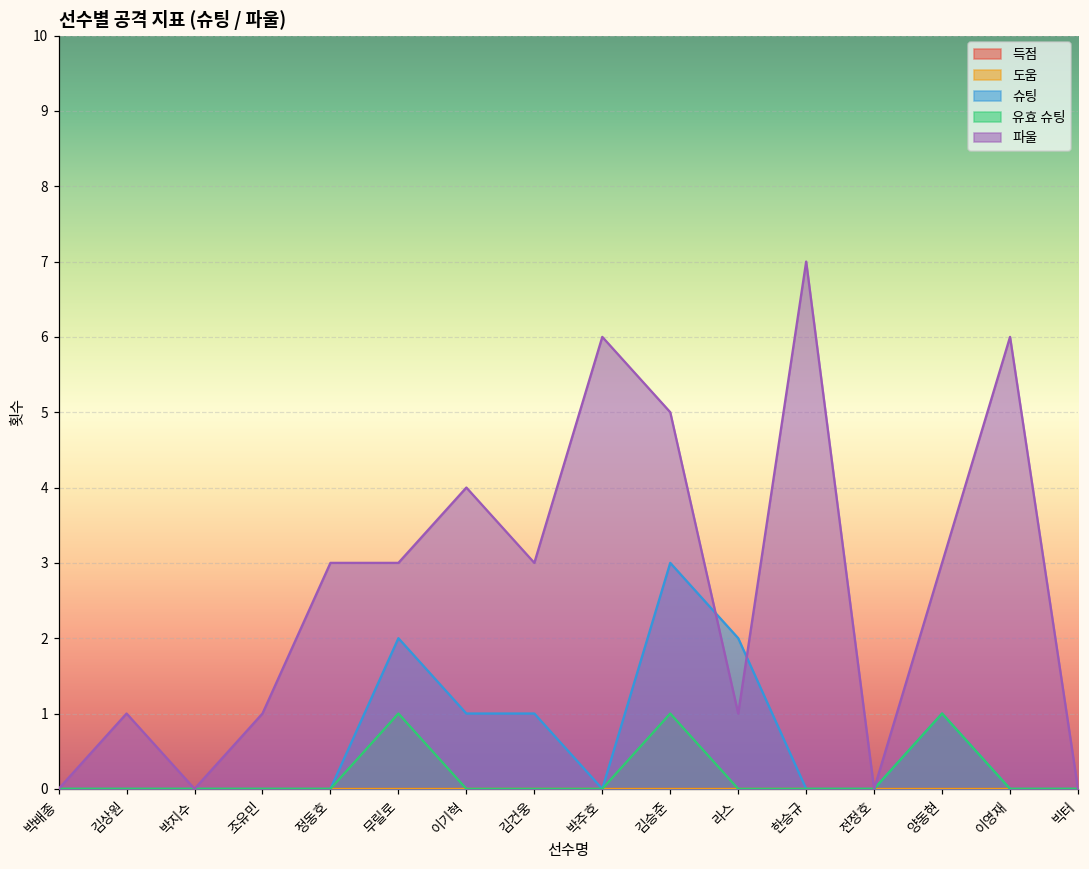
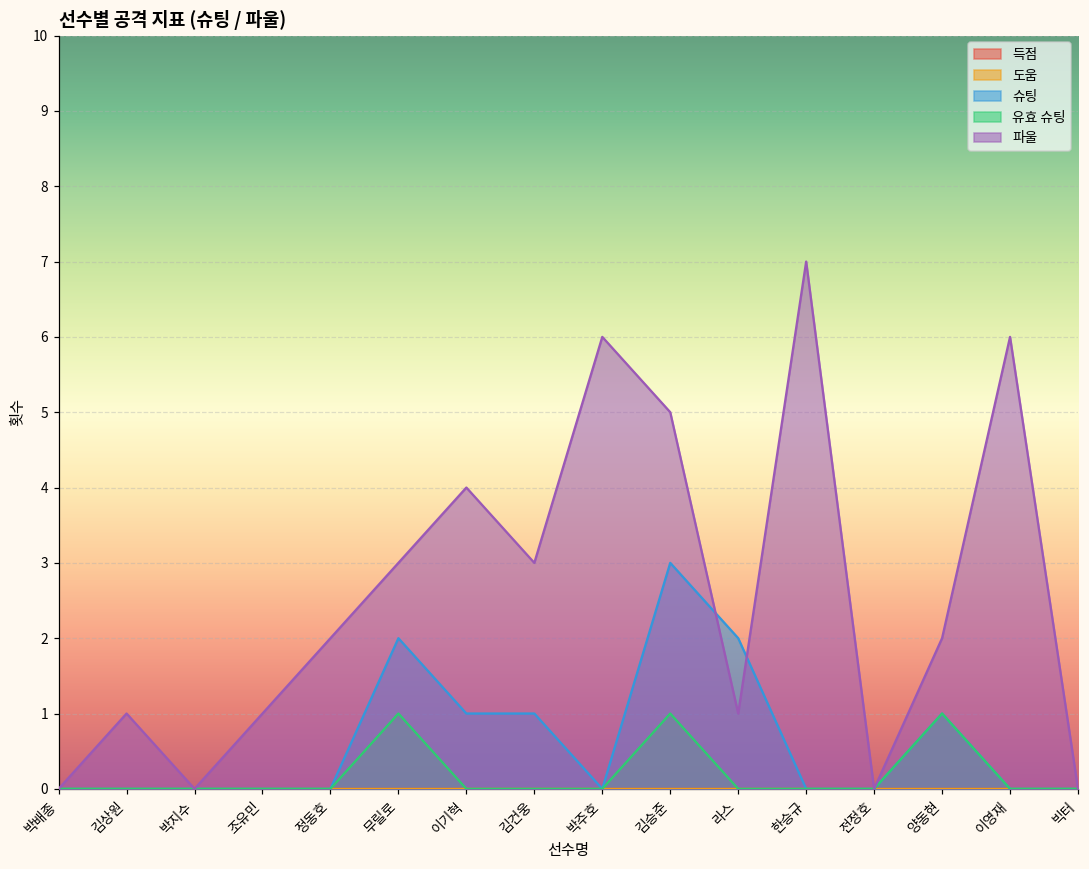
  {
    "도움": {
      "무릴로": 0,
      "김승준": 0,
      "양동현": 0
    },
    "슈팅": {
      "무릴로": 2,
      "이기혁": 1,
      "김건웅": 1,
      "김승준": 3,
      "라스": 2
    },
    "유효 슈팅": {
      "무릴로": 1,
      "김승준": 1
    },
    "파울": {
      "김상원": 1,
      "조유민": 1,
-     "정동호": 3,
+     "정동호": 2,
      "무릴로": 3,
      "이기혁": 4,
      "김건웅": 3,
      "박주호": 6,
      "김승준": 5,
      "라스": 1,
      "한승규": 7,
-     "양동현": 3,
+     "양동현": 2,
      "이영재": 6
    }
  }
